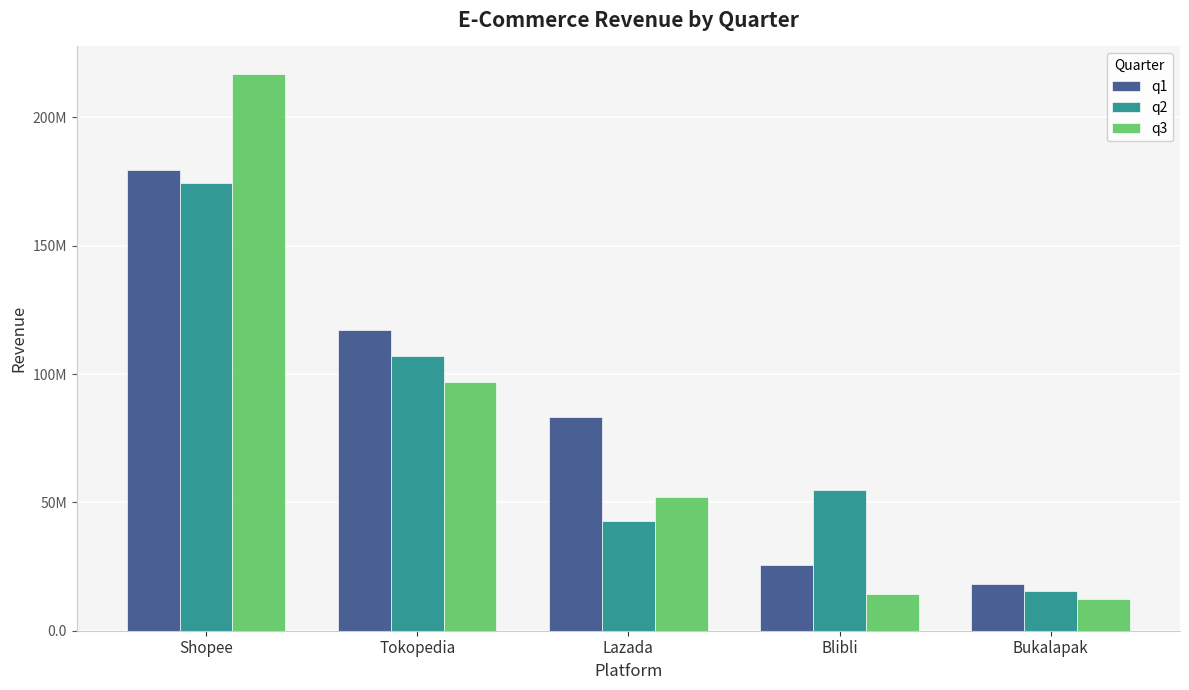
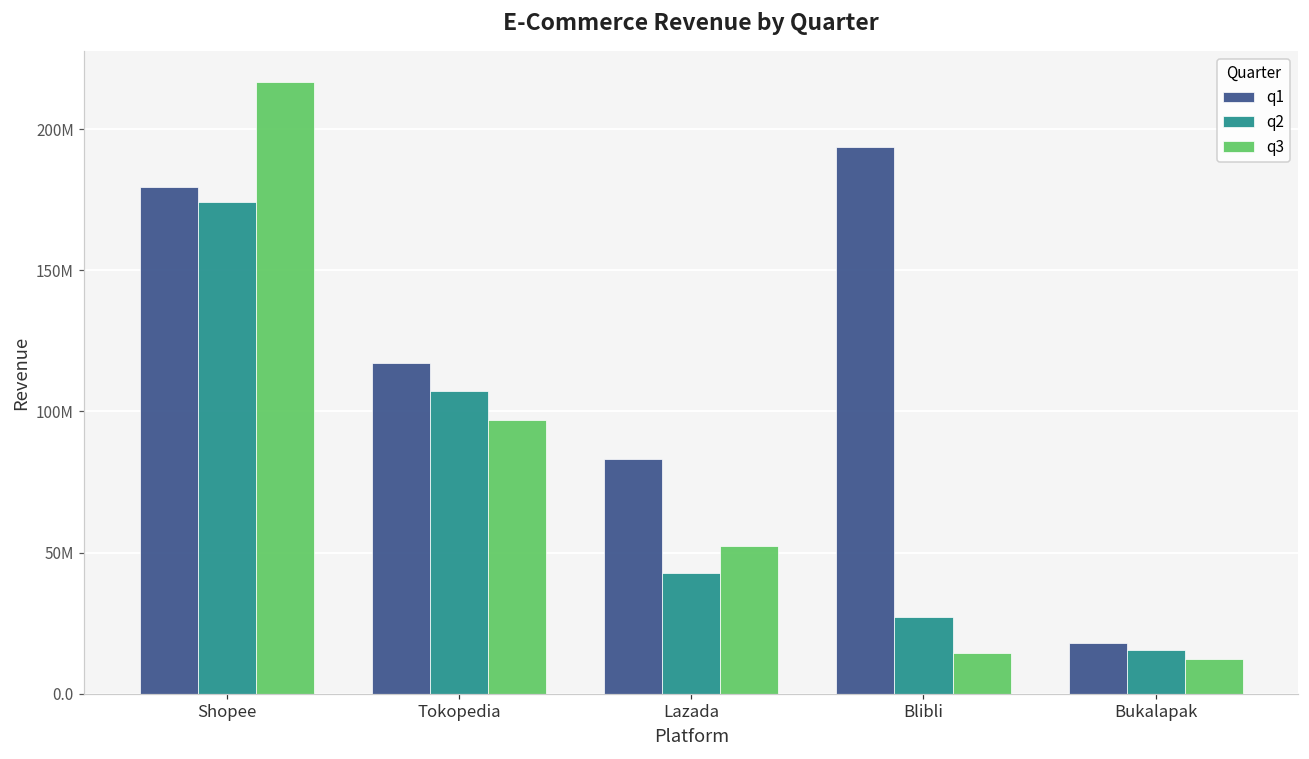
  {
    "q1": {
      "Shopee": 180000000,
      "Tokopedia": 117000000,
      "Lazada": 83000000,
-     "Blibli": 25000000,
+     "Blibli": 194000000,
      "Bukalapak": 18000000
    },
    "q2": {
      "Shopee": 174000000,
      "Tokopedia": 107000000,
      "Lazada": 43000000,
-     "Blibli": 55000000,
+     "Blibli": 27000000,
      "Bukalapak": 16000000
    },
    "q3": {
      "Shopee": 217000000,
      "Tokopedia": 97000000,
      "Lazada": 52000000,
      "Blibli": 14000000,
      "Bukalapak": 12000000
    }
  }
